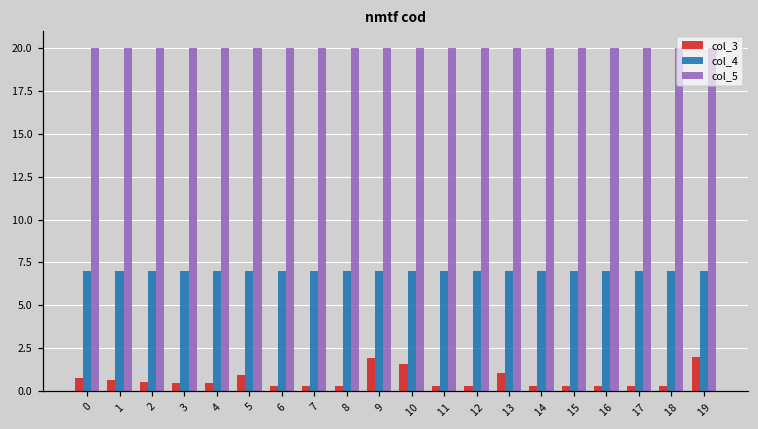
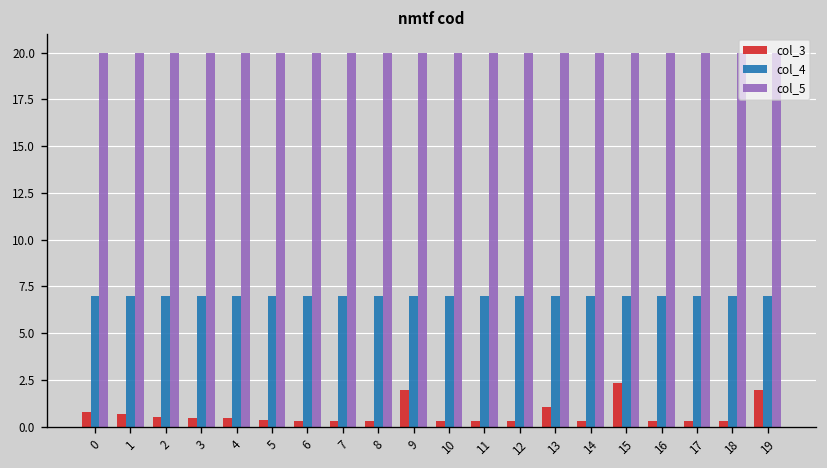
  {
    "col_3": {
      "0": 0.8,
      "1": 0.6,
      "2": 0.5,
      "3": 0.5,
      "4": 0.4,
-     "5": 0.9,
+     "5": 0.4,
      "6": 0.3,
      "7": 0.3,
      "8": 0.3,
      "9": 2.0,
-     "10": 1.6,
+     "10": 0.3,
      "11": 0.3,
      "12": 0.3,
      "13": 1.0,
      "14": 0.3,
-     "15": 0.3,
+     "15": 2.3,
      "16": 0.3,
      "17": 0.3,
      "18": 0.3,
      "19": 2.0
    },
    "col_4": {
      "0": 7.0,
      "1": 7.0,
      "2": 7.0,
      "3": 7.0,
      "4": 7.0,
      "5": 7.0,
      "6": 7.0,
      "7": 7.0,
      "8": 7.0,
      "9": 7.0,
      "10": 7.0,
      "11": 7.0,
      "12": 7.0,
      "13": 7.0,
      "14": 7.0,
      "15": 7.0,
      "16": 7.0,
      "17": 7.0,
      "18": 7.0,
      "19": 7.0
    },
    "col_5": {
      "0": 20.0,
      "1": 20.0,
      "2": 20.0,
      "3": 20.0,
      "4": 20.0,
      "5": 20.0,
      "6": 20.0,
      "7": 20.0,
      "8": 20.0,
      "9": 20.0,
      "10": 20.0,
      "11": 20.0,
      "12": 20.0,
      "13": 20.0,
      "14": 20.0,
      "15": 20.0,
      "16": 20.0,
      "17": 20.0
    }
  }
